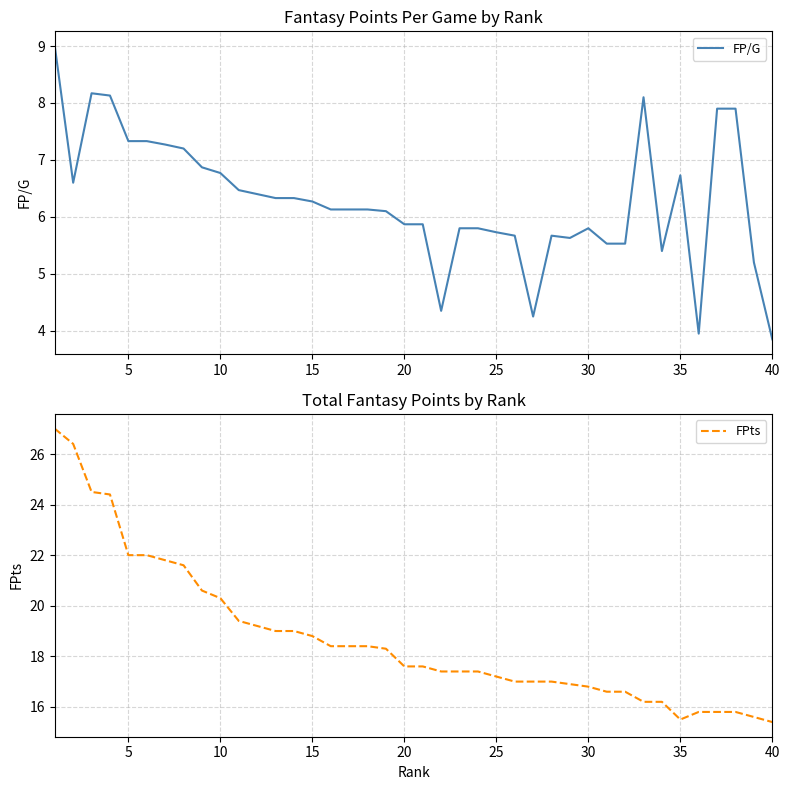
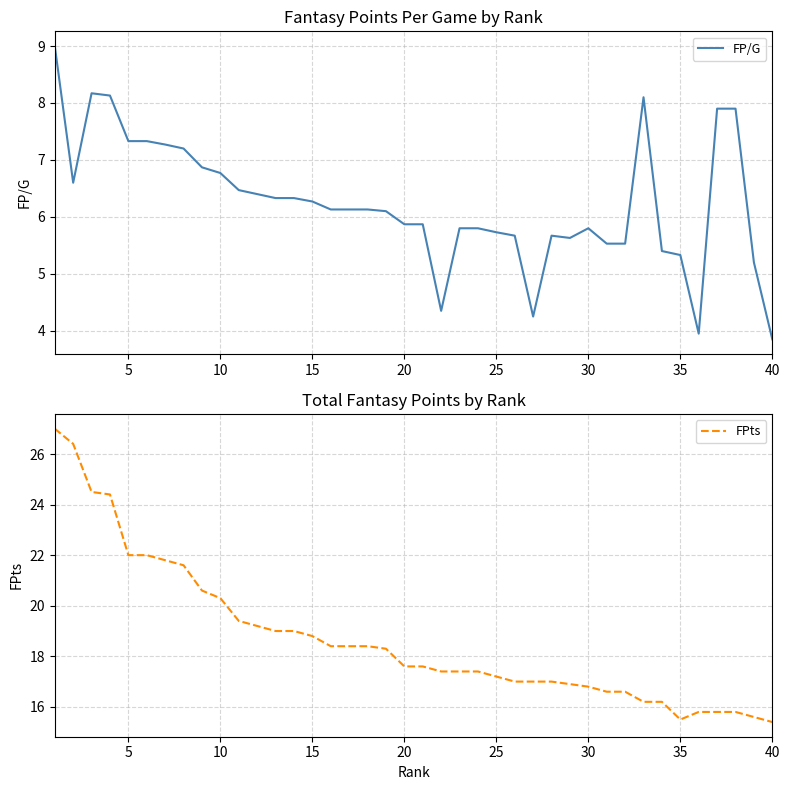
  {
    "Fantasy Points Per Game by Rank": {
      "5": 7.3,
      "10": 6.8,
      "15": 6.3,
      "20": 5.9,
      "25": 5.7,
      "30": 5.8,
-     "35": 6.7,
+     "35": 5.3,
      "40": 3.9
    },
    "Total Fantasy Points by Rank": {
      "5": 22.0,
      "10": 20.3,
      "15": 18.8,
      "20": 17.6,
      "25": 17.2,
      "30": 16.8,
      "35": 15.5,
      "40": 15.4
    }
  }
